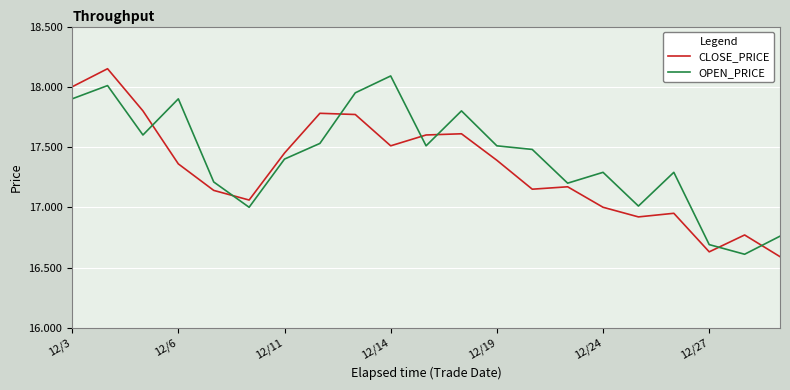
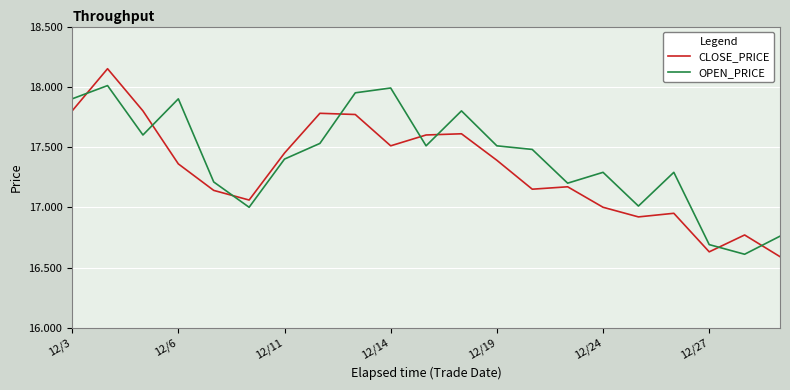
  {
    "CLOSE_PRICE": {
-     "12/3": 18.0,
+     "12/3": 17.8,
      "12/6": 17.36,
      "12/11": 17.45,
      "12/14": 17.5,
      "12/19": 17.4,
      "12/24": 17.0,
      "12/27": 16.63
    },
    "OPEN_PRICE": {
      "12/3": 17.90,
      "12/6": 17.90,
      "12/11": 17.40,
-     "12/14": 18.09,
+     "12/14": 17.99,
      "12/19": 17.51,
      "12/24": 17.29,
      "12/27": 16.69
    }
  }
